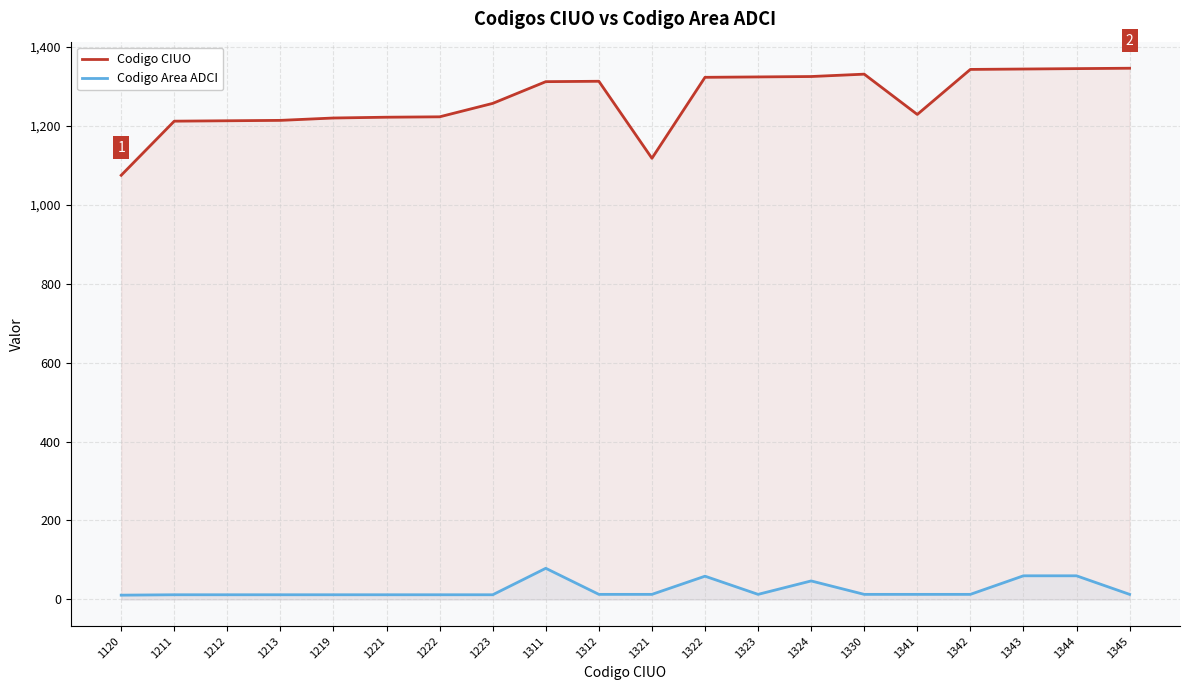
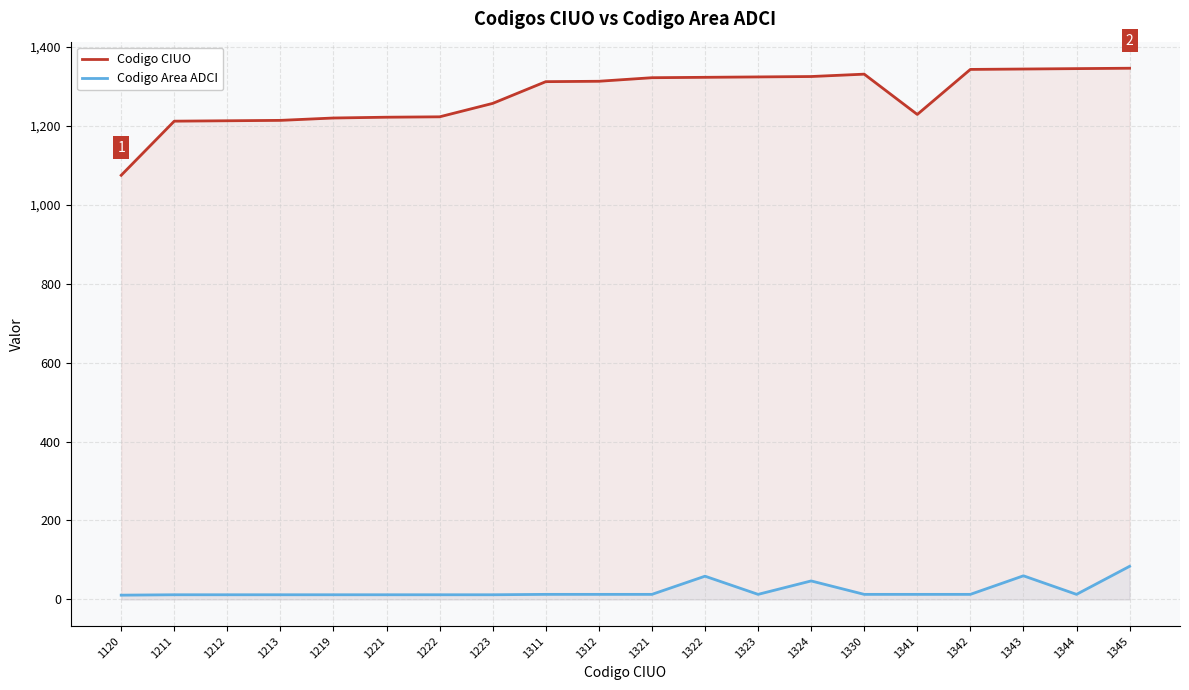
  {
    "Codigo CIUO": {
      "1211": "1,210",
      "1212": "1,210",
      "1213": "1,210",
      "1219": "1,220",
      "1221": "1,220",
      "1222": "1,220",
      "1223": "1,260",
      "1311": "1,310",
      "1312": "1,310",
-     "1321": "1,120",
+     "1321": "1,320",
      "1322": "1,320",
      "1323": "1,320",
      "1324": "1,320",
      "1330": "1,330",
      "1341": "1,230",
      "1342": "1,340",
      "1343": "1,340",
      "1344": "1,340"
    },
    "Codigo Area ADCI": {
      "1120": "10",
      "1211": "10",
      "1212": "10",
      "1213": "10",
      "1219": "10",
      "1221": "10",
      "1222": "10",
      "1223": "10",
-     "1311": "80",
+     "1311": "10",
      "1312": "10",
      "1321": "10",
      "1322": "60",
      "1323": "10",
      "1324": "50",
      "1330": "10",
      "1341": "10",
      "1342": "10",
      "1343": "60",
-     "1344": "60",
-     "1345": "10"
+     "1344": "10",
+     "1345": "80"
    }
  }
